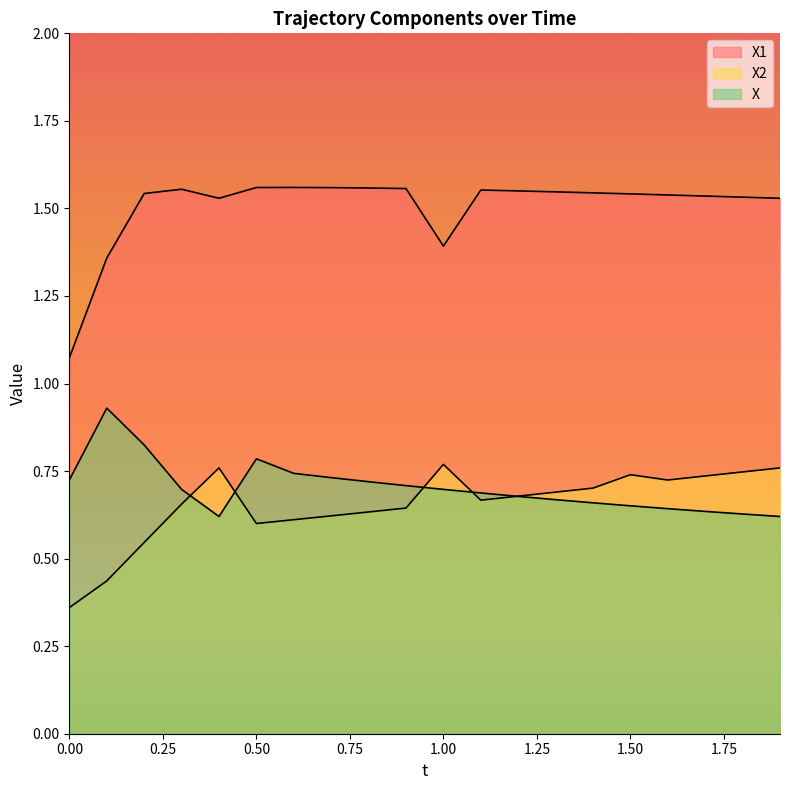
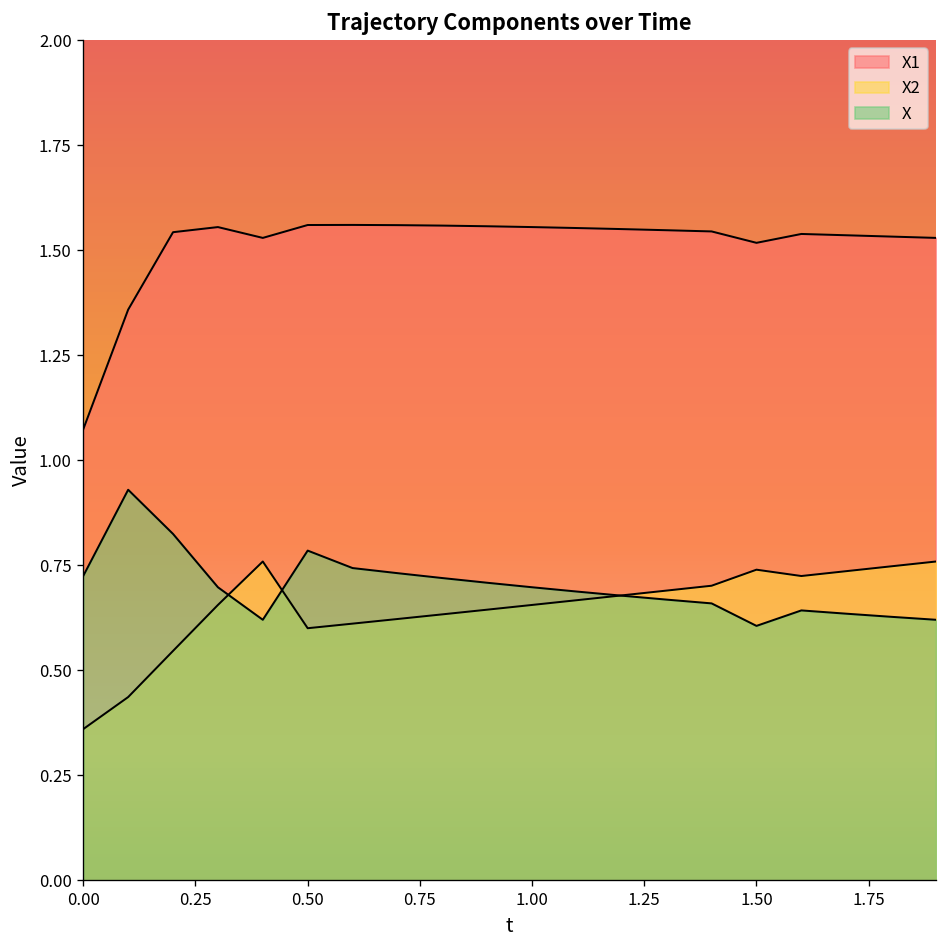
  {
    "X1": {
      "0.00": 1.07,
      "0.50": 1.56,
-     "1.00": 1.39,
-     "1.50": 1.54
+     "1.00": 1.55,
+     "1.50": 1.52
    },
    "X2": {
      "0.00": 0.36,
      "0.50": 0.60,
-     "1.00": 0.77,
+     "1.00": 0.66,
      "1.50": 0.74
    },
    "X": {
      "0.00": 0.72,
      "0.50": 0.78,
      "1.00": 0.70,
-     "1.50": 0.65
+     "1.50": 0.61
    }
  }
